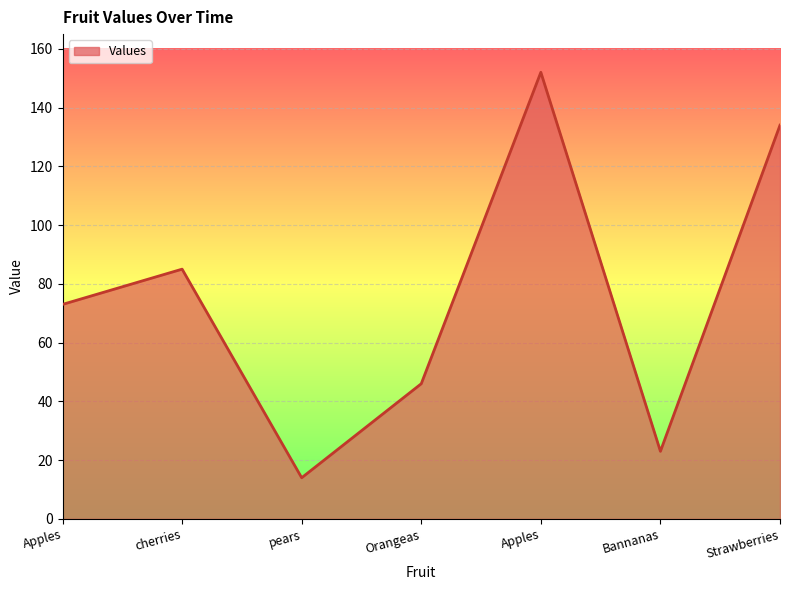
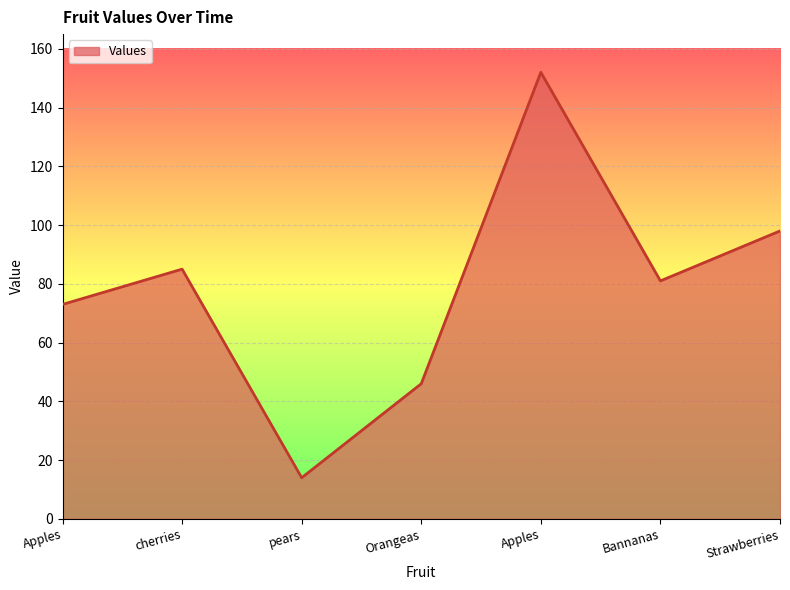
  {
    "cherries": 85,
    "pears": 14,
    "Orangeas": 46,
-   "Bannanas": 23,
-   "Strawberries": 134
+   "Bannanas": 81,
+   "Strawberries": 98
  }
